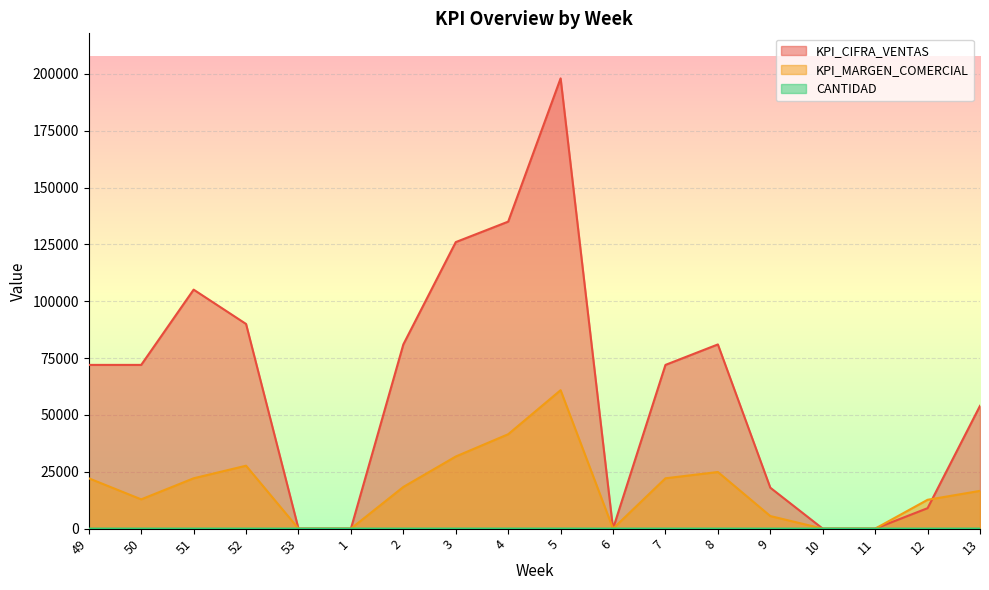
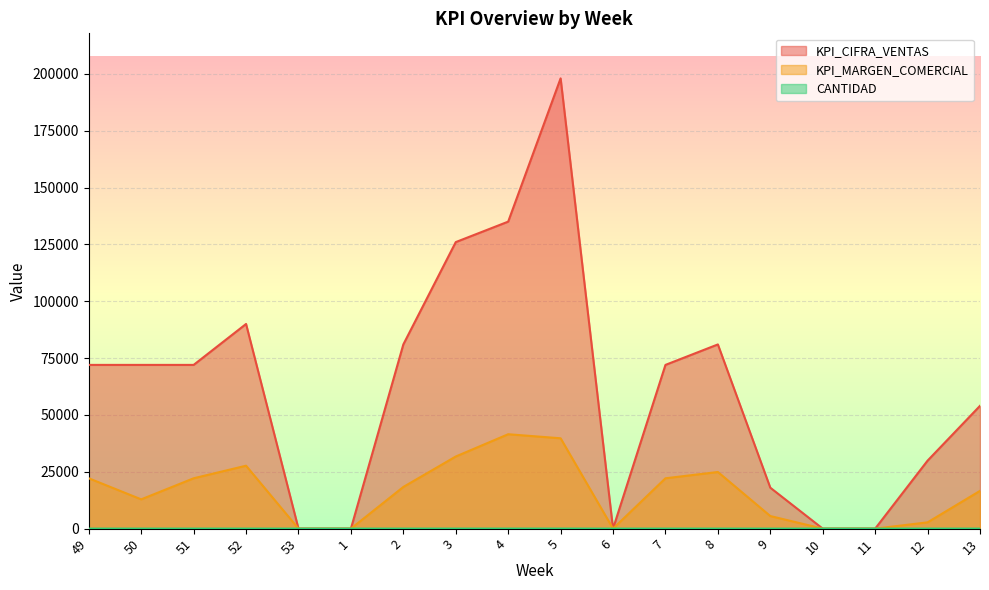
  {
    "KPI_CIFRA_VENTAS": {
      "49": 72000,
      "50": 72000,
-     "51": 105000,
+     "51": 72000,
      "52": 90000,
      "2": 81000,
      "3": 126000,
      "4": 135000,
      "5": 198000,
      "7": 72000,
      "8": 81000,
      "9": 18000,
-     "12": 9000,
+     "12": 30000,
      "13": 54000
    },
    "KPI_MARGEN_COMERCIAL": {
      "49": 22000,
      "50": 13000,
      "51": 22000,
      "52": 28000,
      "2": 18000,
      "3": 32000,
      "4": 42000,
-     "5": 61000,
+     "5": 40000,
      "7": 22000,
      "8": 25000,
      "9": 6000,
-     "12": 13000,
+     "12": 3000,
      "13": 17000
    },
    "CANTIDAD": {
      "49": 0,
      "50": 0,
      "51": 0,
      "52": 0,
      "2": 0,
      "3": 0,
      "4": 0,
      "5": 0,
      "7": 0,
      "8": 0,
      "9": 0,
      "12": 0,
      "13": 0
    }
  }
